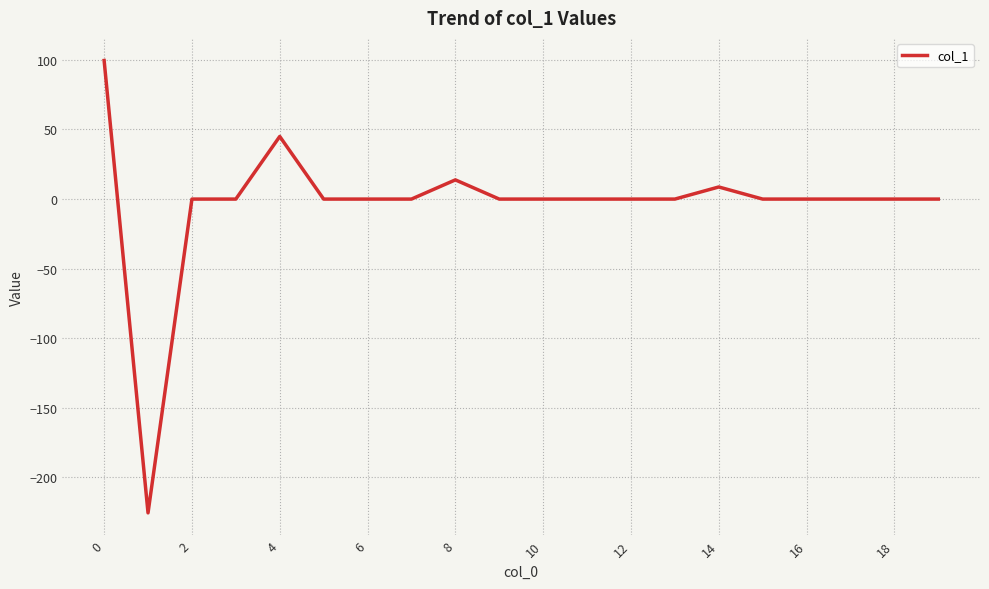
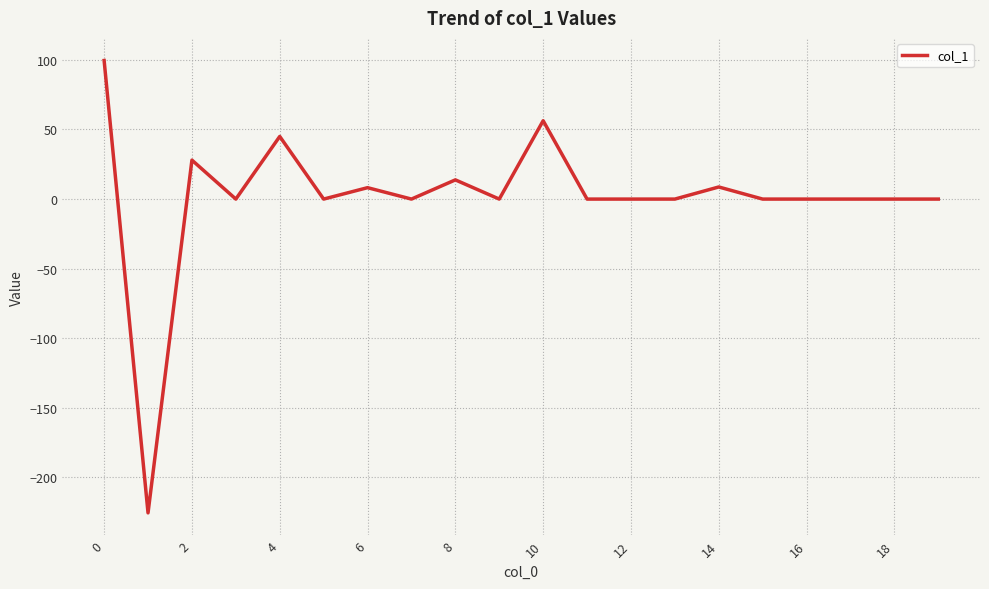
  {
    "0": 100,
-   "2": 0,
+   "2": 28,
    "4": 45,
-   "6": 0,
+   "6": 8,
    "8": 14,
-   "10": 0,
+   "10": 56,
    "12": 0,
    "14": 9,
    "16": 0,
    "18": 0
  }
